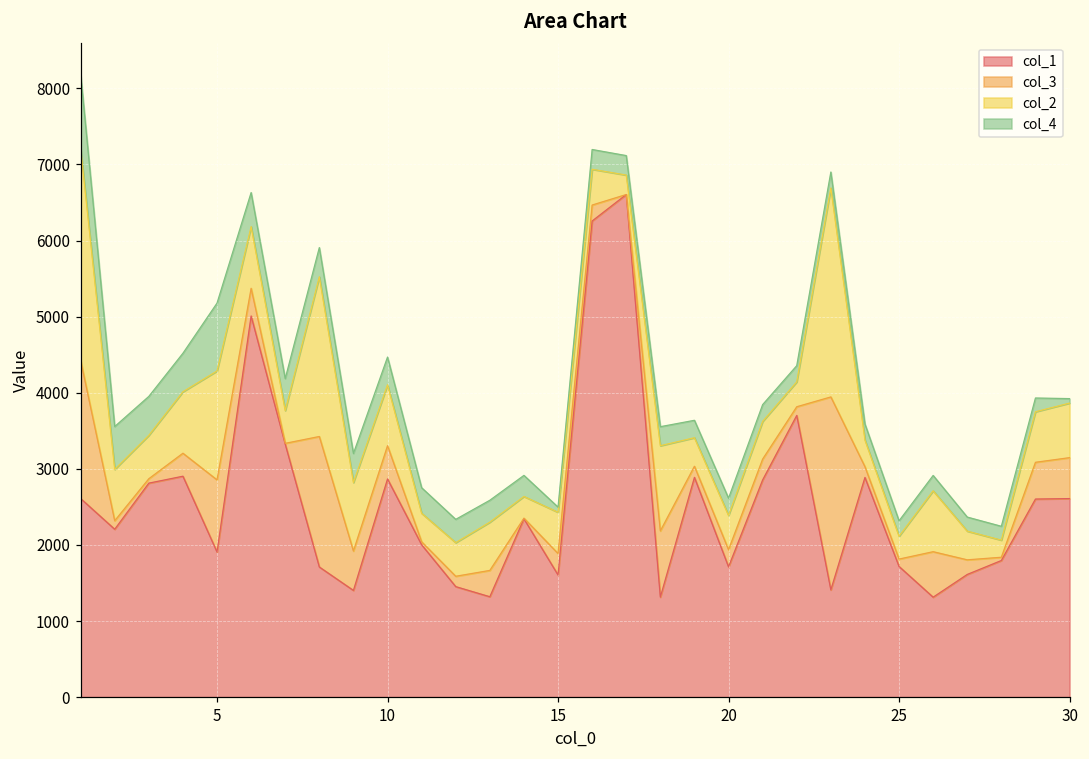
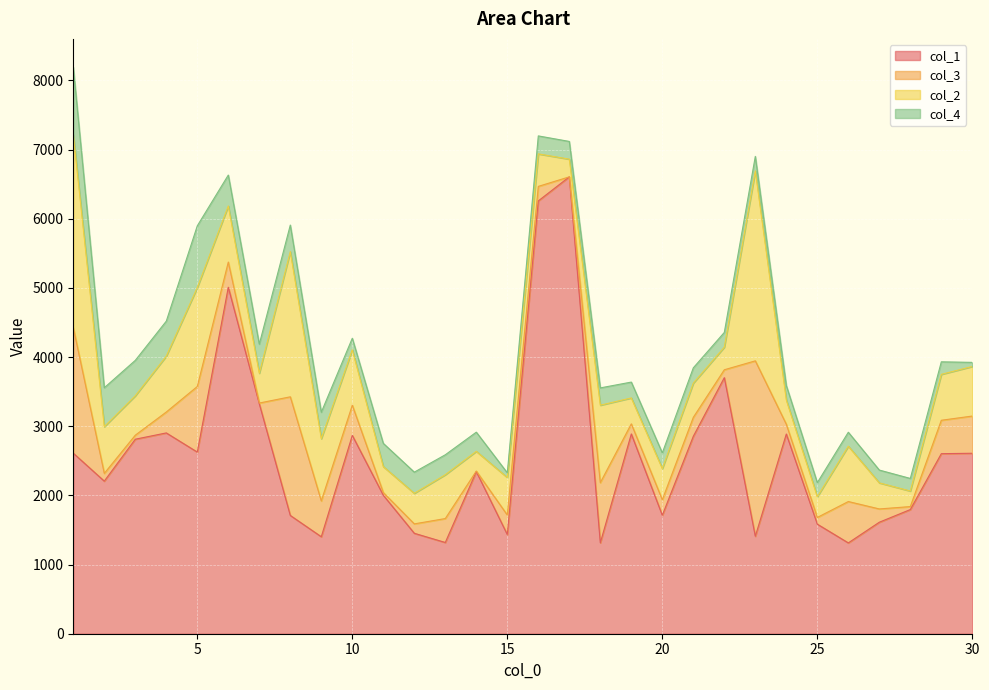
  {
    "col_1": {
-     "5": 1900,
+     "5": 2600,
      "10": 2900,
-     "15": 1600,
+     "15": 1400,
      "20": 1700,
-     "25": 1700,
+     "25": 1600,
      "30": 2600
    },
    "col_4": {
      "5": 900,
-     "10": 400,
+     "10": 200,
      "15": 100,
      "20": 200,
      "25": 200,
      "30": 100
    }
  }
